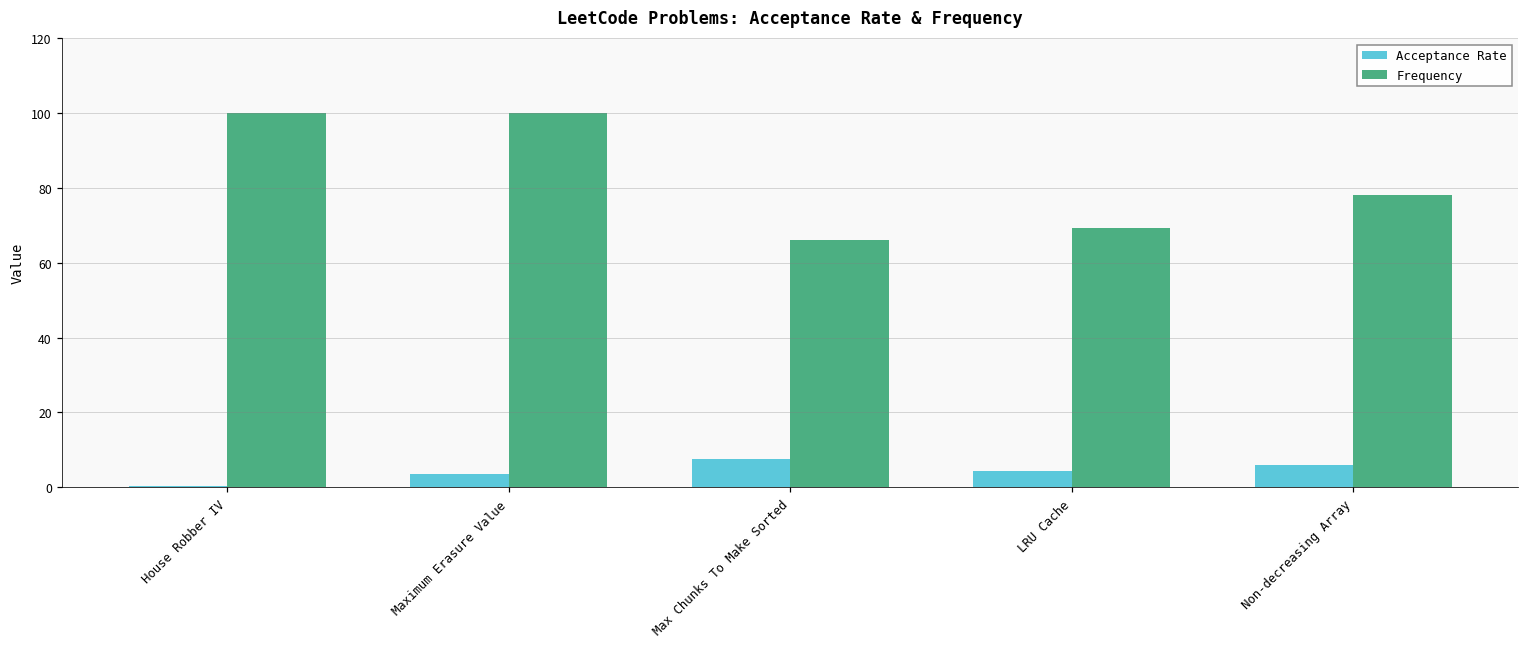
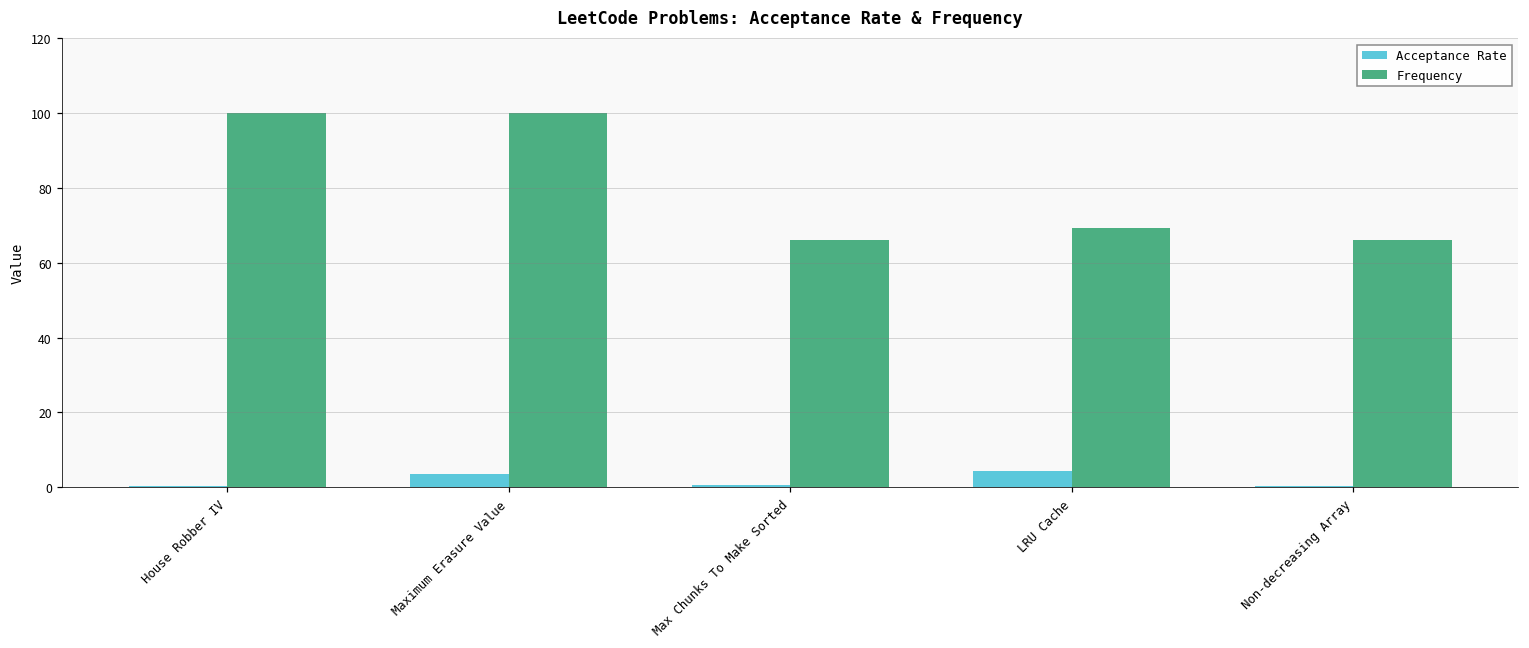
  {
    "Acceptance Rate": {
      "Maximum Erasure Value": 4,
-     "Max Chunks To Make Sorted": 8,
+     "Max Chunks To Make Sorted": 1,
      "LRU Cache": 4,
-     "Non-decreasing Array": 6
+     "Non-decreasing Array": 0
    },
    "Frequency": {
      "House Robber IV": 100,
      "Maximum Erasure Value": 100,
      "Max Chunks To Make Sorted": 66,
      "LRU Cache": 69,
-     "Non-decreasing Array": 78
+     "Non-decreasing Array": 66
    }
  }
